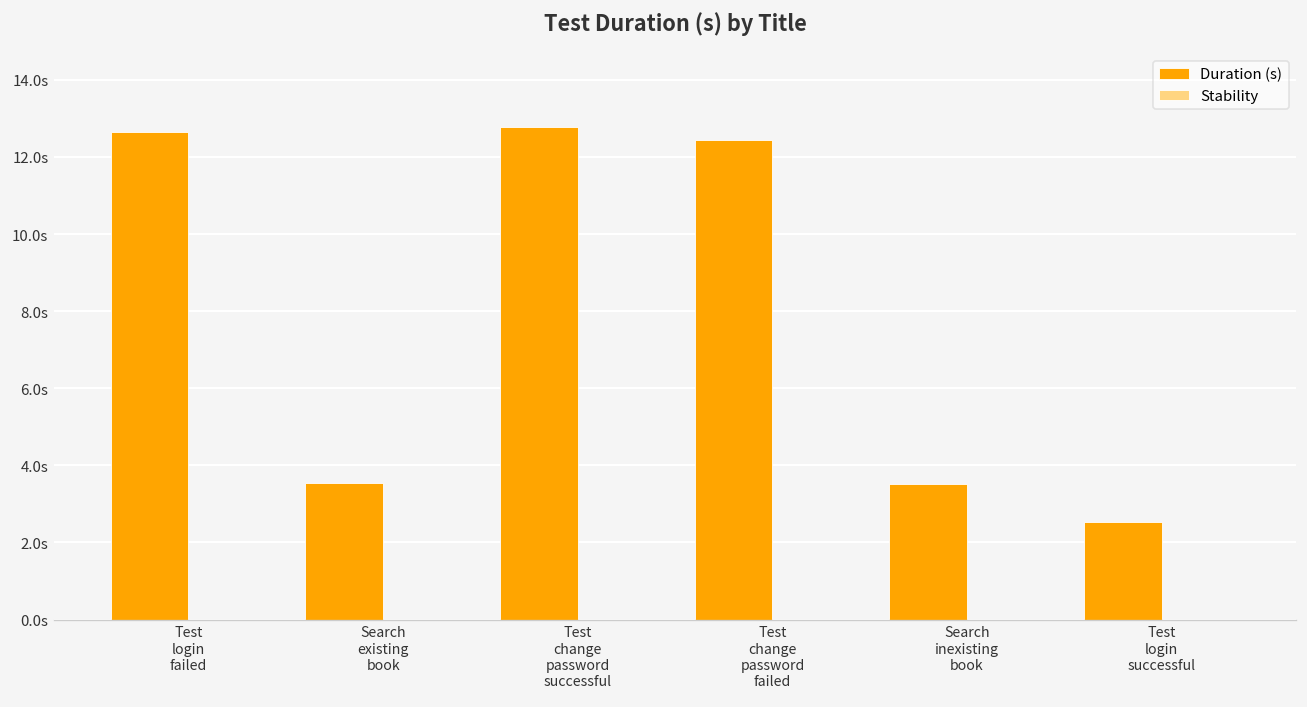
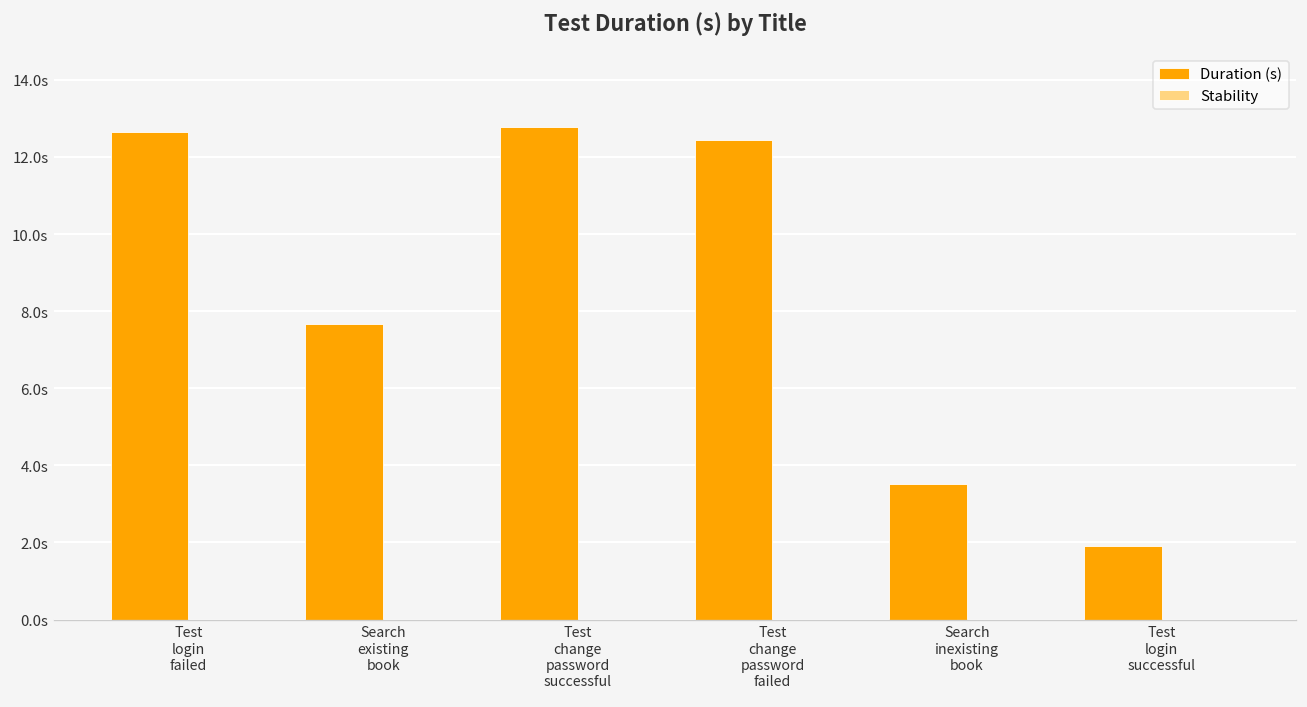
  {
    "Duration (s)": {
      "Test login failed": "12.7s",
-     "Search existing book": "3.5s",
+     "Search existing book": "7.7s",
      "Test change password successful": "12.8s",
      "Test change password failed": "12.4s",
      "Search inexisting book": "3.5s",
-     "Test login successful": "2.5s"
+     "Test login successful": "1.9s"
    },
    "Stability": {
      "Test login failed": "0.0s",
      "Search existing book": "0.0s",
      "Test change password successful": "0.0s",
      "Test change password failed": "0.0s",
      "Search inexisting book": "0.0s",
      "Test login successful": "0.0s"
    }
  }
